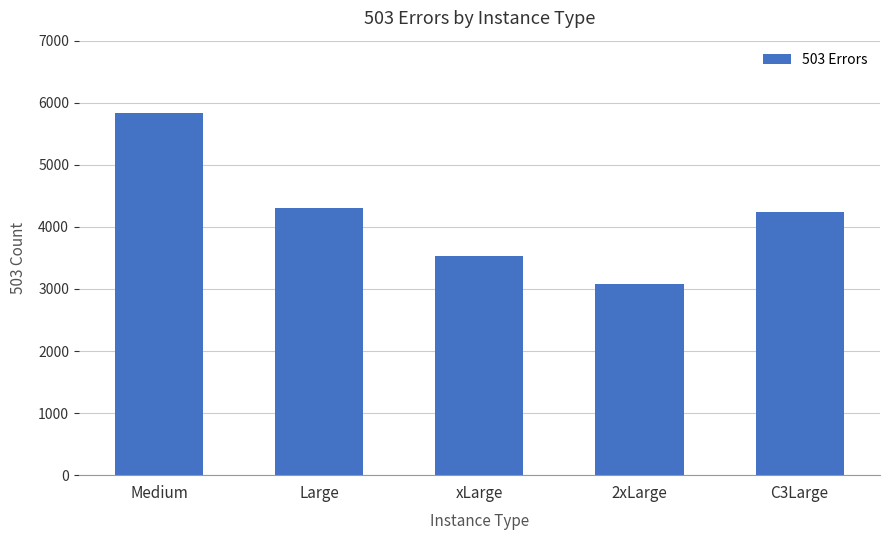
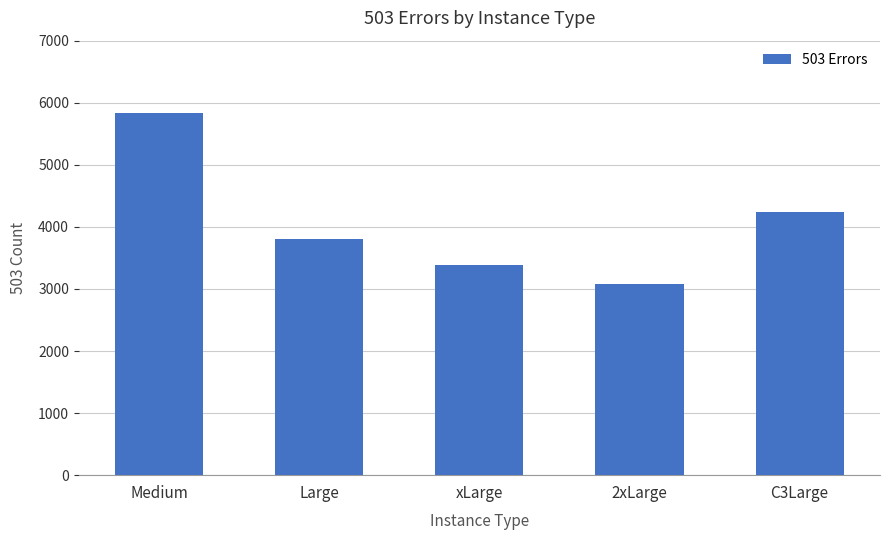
  {
    "Medium": 5800,
-   "Large": 4300,
-   "xLarge": 3500,
+   "Large": 3800,
+   "xLarge": 3400,
    "2xLarge": 3100,
    "C3Large": 4200
  }
